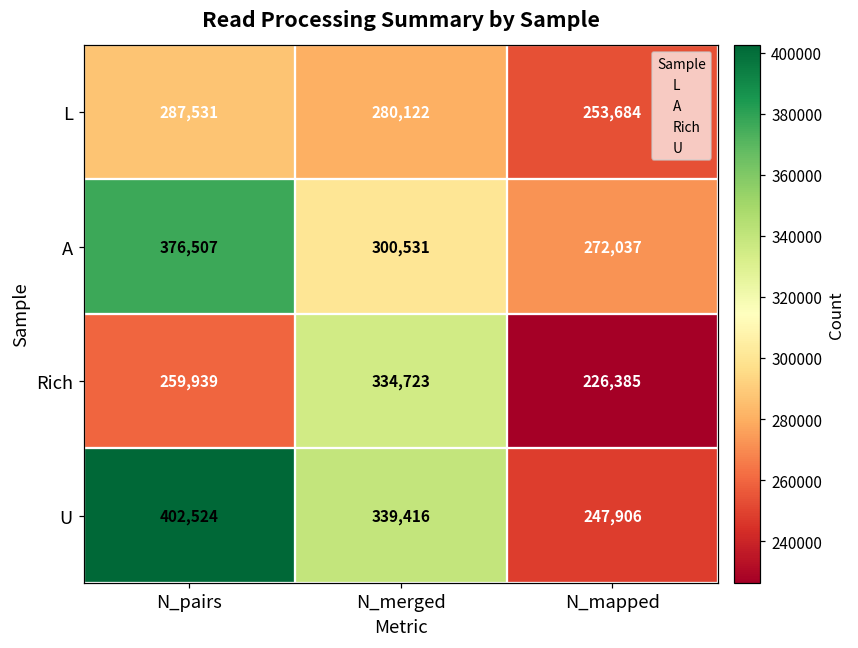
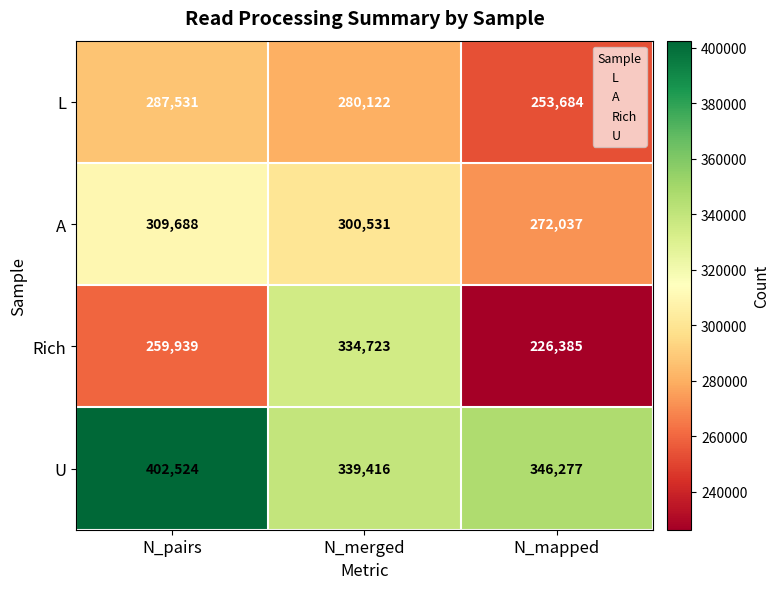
  {
    "L": {
      "N_pairs": "287,531",
      "N_merged": "280,122",
      "N_mapped": "253,684"
    },
    "A": {
-     "N_pairs": "376,507",
+     "N_pairs": "309,688",
      "N_merged": "300,531",
      "N_mapped": "272,037"
    },
    "Rich": {
      "N_pairs": "259,939",
      "N_merged": "334,723",
      "N_mapped": "226,385"
    },
    "U": {
      "N_pairs": "402,524",
      "N_merged": "339,416",
-     "N_mapped": "247,906"
+     "N_mapped": "346,277"
    }
  }
